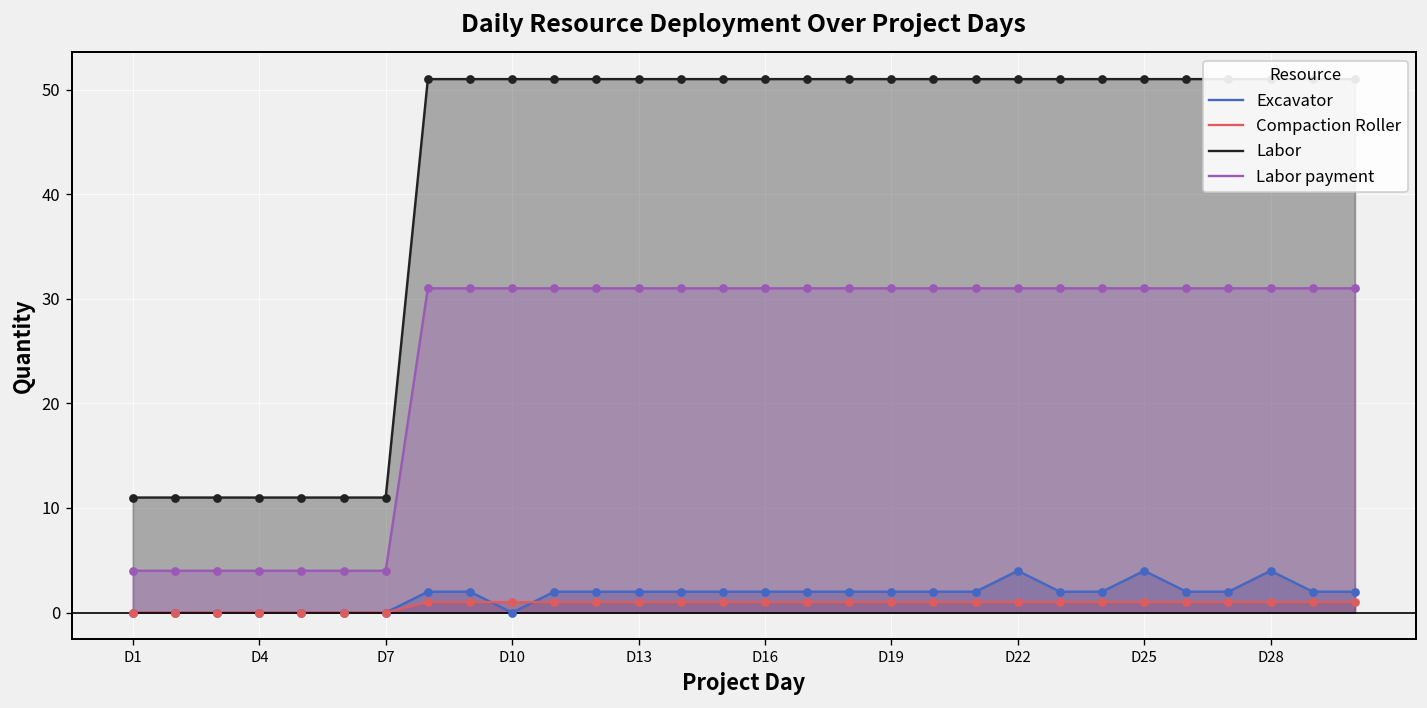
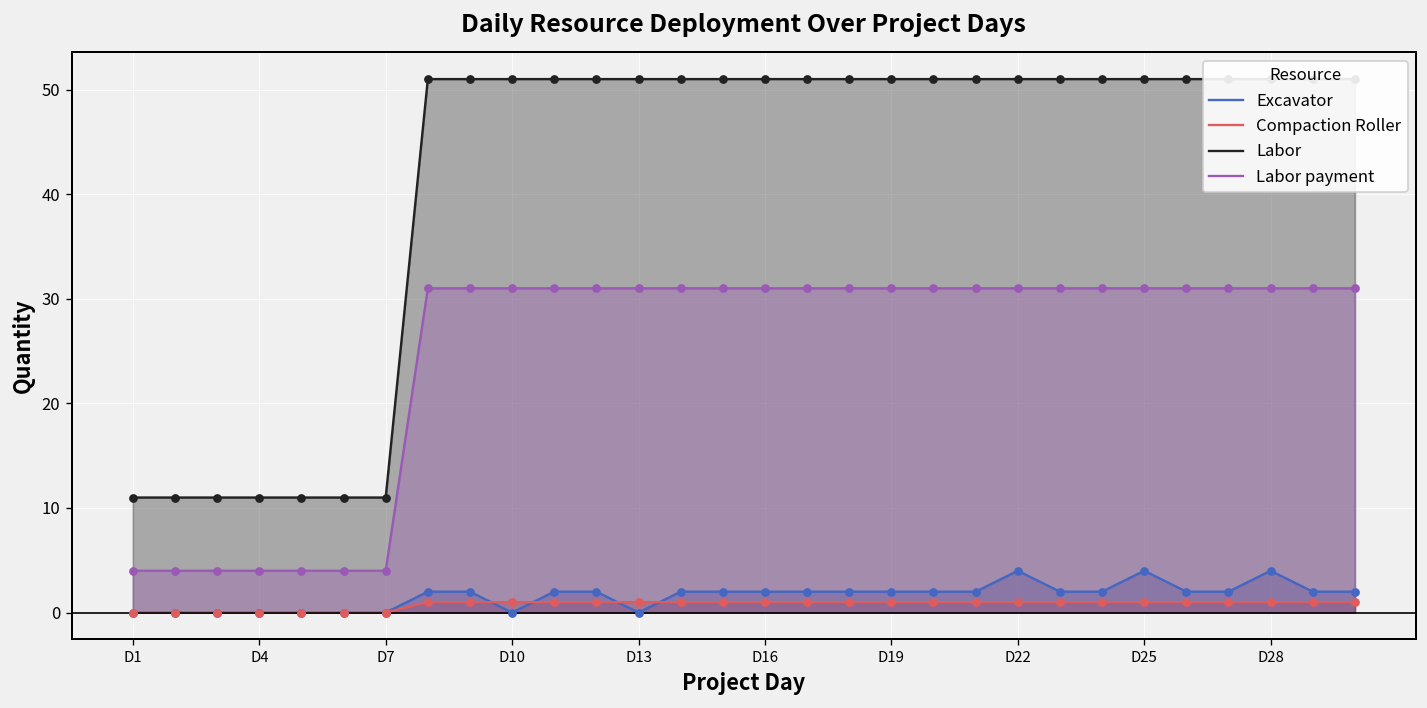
  {
    "Excavator": {
      "D10": 0,
-     "D13": 2,
+     "D13": 0,
      "D16": 2,
      "D19": 2,
      "D22": 4,
      "D25": 4,
      "D28": 4
    },
    "Compaction Roller": {
      "D10": 1,
      "D13": 1,
      "D16": 1,
      "D19": 1,
      "D22": 1,
      "D25": 1,
      "D28": 1
    },
    "Labor": {
      "D1": 11,
      "D4": 11,
      "D7": 11,
      "D10": 51,
      "D13": 51,
      "D16": 51,
      "D19": 51,
      "D22": 51,
      "D25": 51
    },
    "Labor payment": {
      "D1": 4,
      "D4": 4,
      "D7": 4,
      "D10": 31,
      "D13": 31,
      "D16": 31,
      "D19": 31,
      "D22": 31,
      "D25": 31,
      "D28": 31
    }
  }
